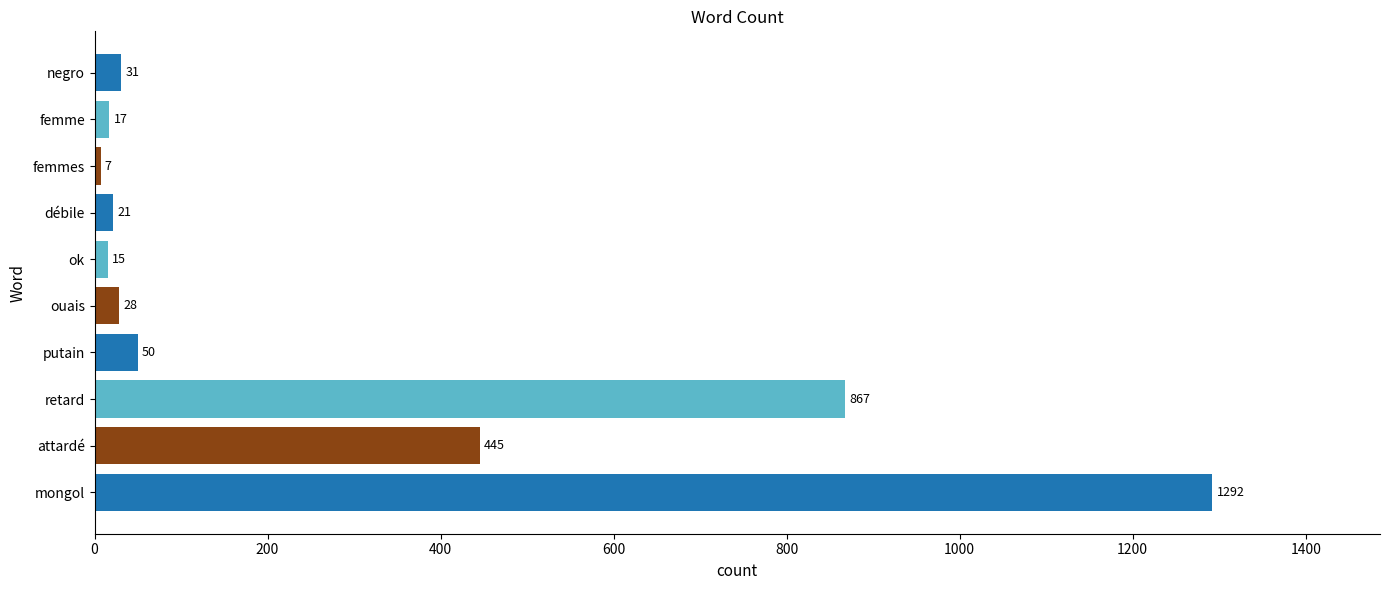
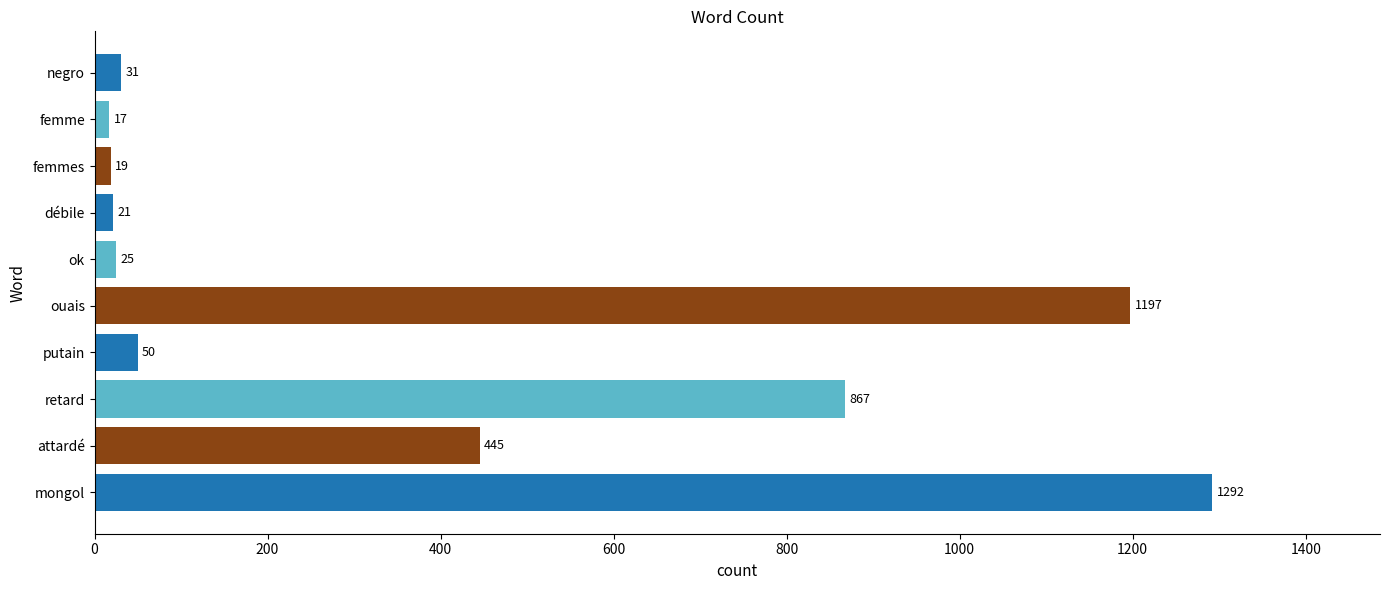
  {
    "negro": 31,
    "femme": 17,
-   "femmes": 7,
+   "femmes": 19,
    "débile": 21,
-   "ok": 15,
-   "ouais": 28,
+   "ok": 25,
+   "ouais": 1197,
    "putain": 50,
    "retard": 867,
    "attardé": 445,
    "mongol": 1292
  }
